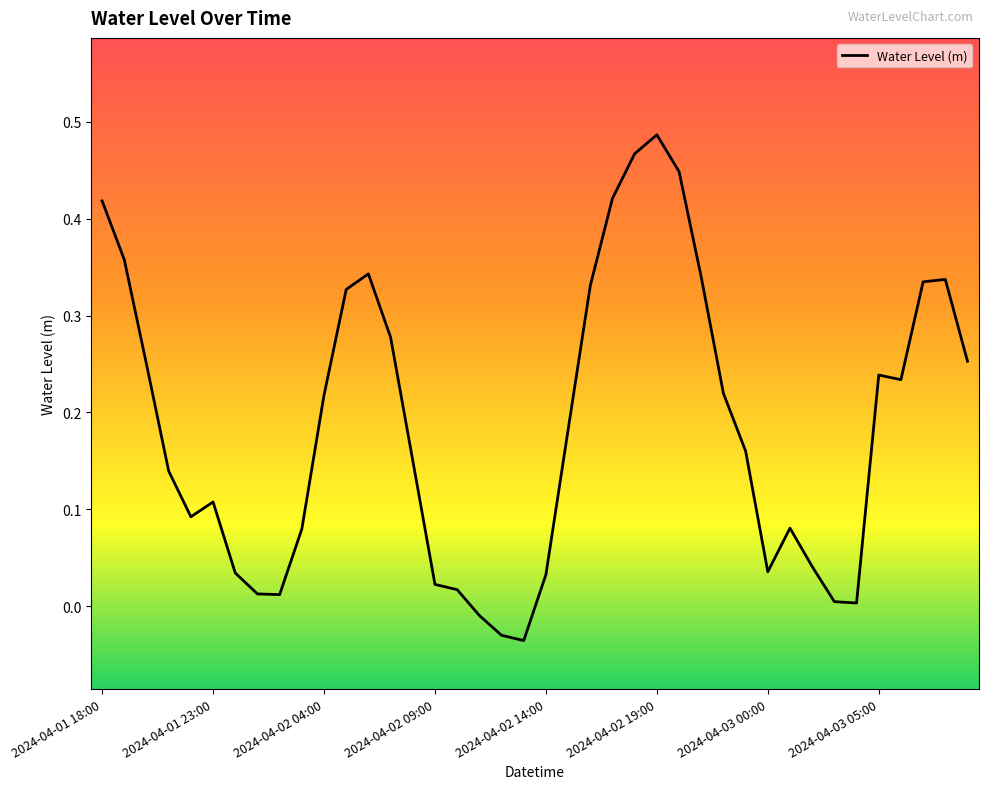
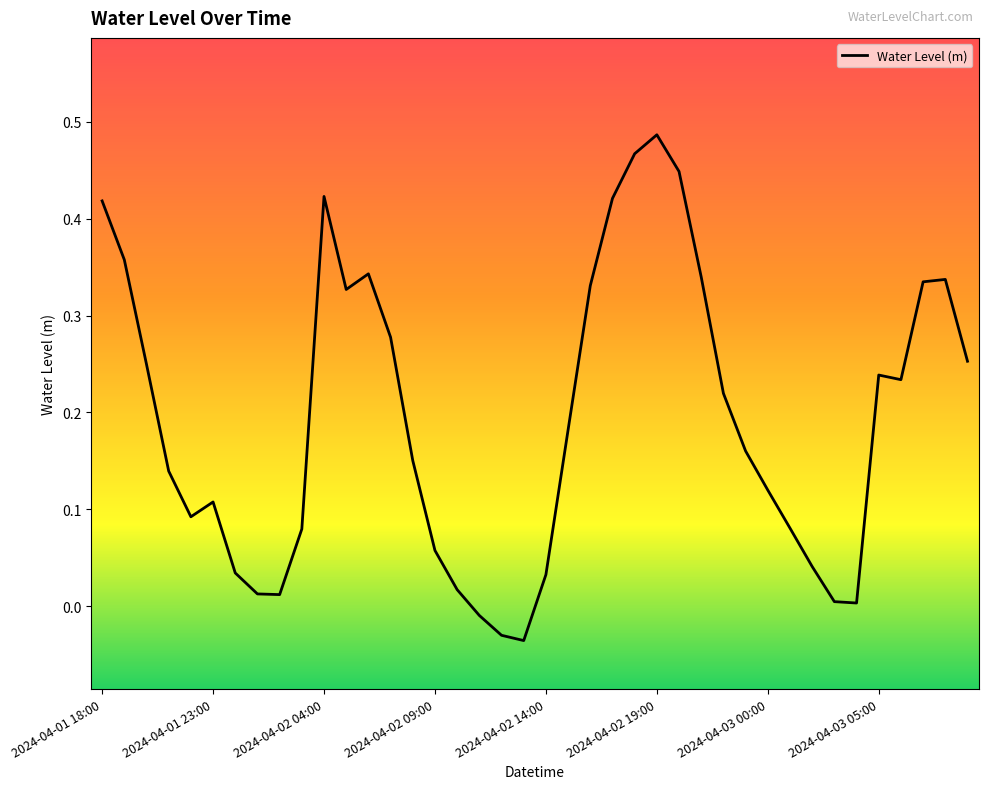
  {
    "2024-04-01 18:00": 0.42,
    "2024-04-01 23:00": 0.11,
-   "2024-04-02 04:00": 0.22,
-   "2024-04-02 09:00": 0.02,
+   "2024-04-02 04:00": 0.42,
+   "2024-04-02 09:00": 0.06,
    "2024-04-02 14:00": 0.03,
    "2024-04-02 19:00": 0.49,
-   "2024-04-03 00:00": 0.04,
+   "2024-04-03 00:00": 0.12,
    "2024-04-03 05:00": 0.24
  }
